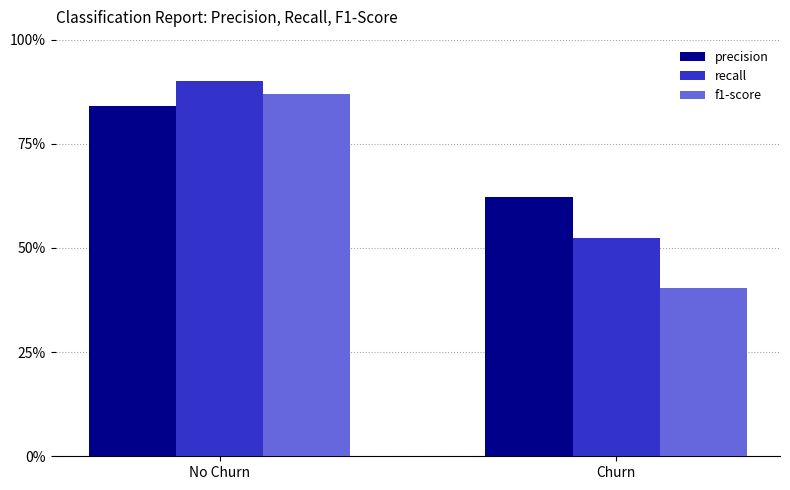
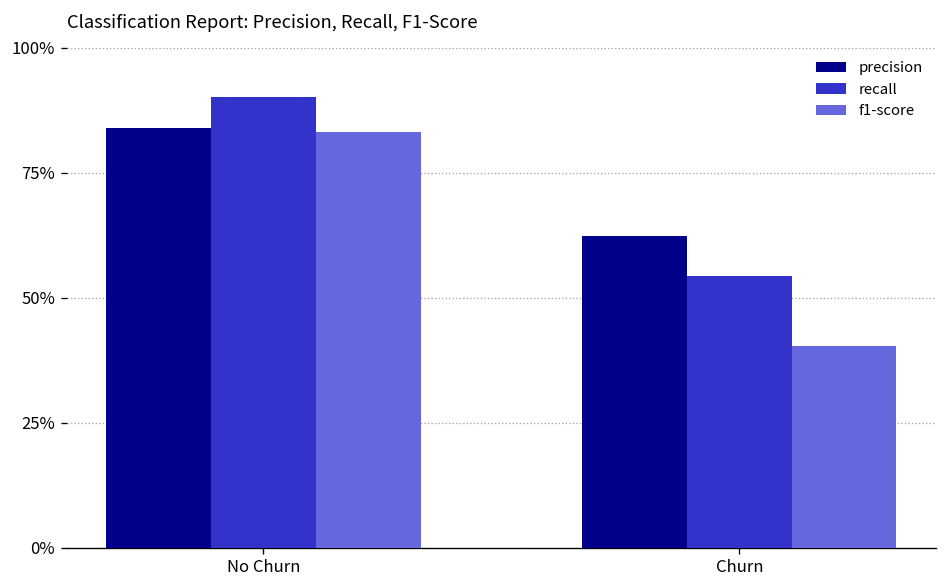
  {
    "precision": {
      "No Churn": "84%",
      "Churn": "62%"
    },
    "recall": {
      "No Churn": "90%",
-     "Churn": "52%"
+     "Churn": "54%"
    },
    "f1-score": {
-     "No Churn": "87%",
+     "No Churn": "83%",
      "Churn": "40%"
    }
  }
